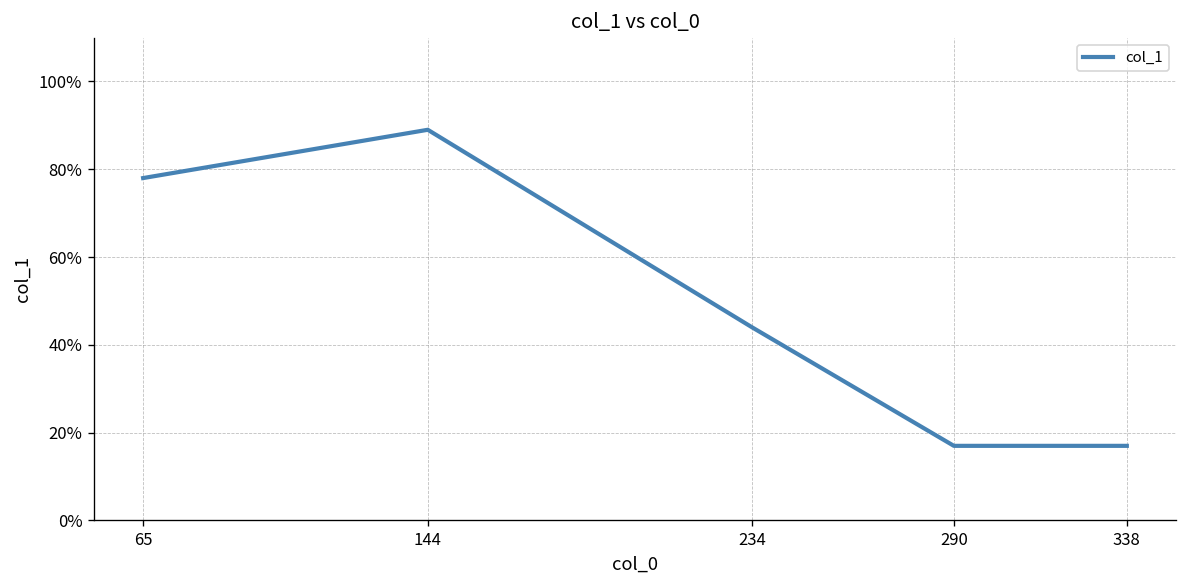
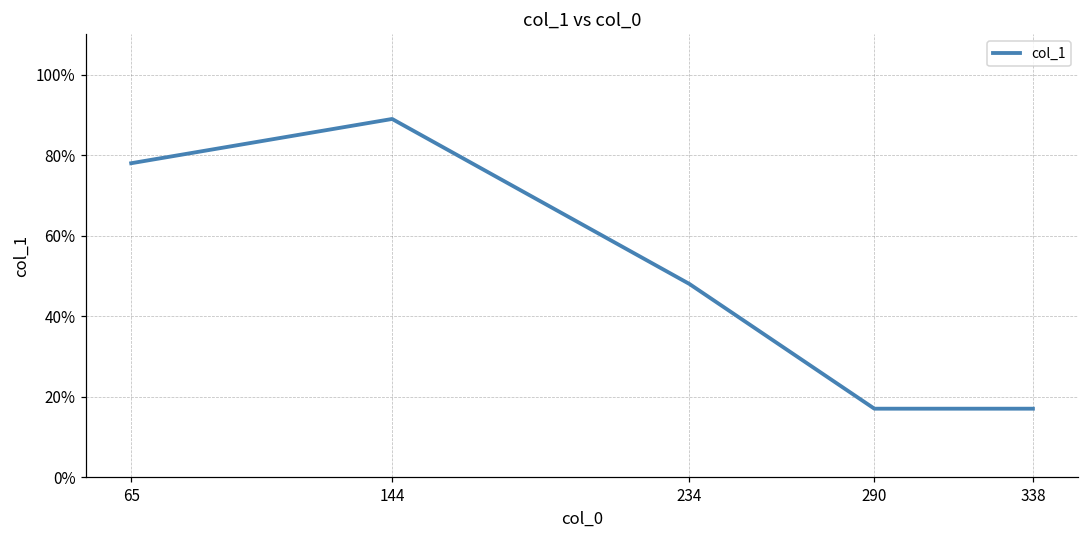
  {
    "65": "78%",
    "144": "89%",
-   "234": "44%",
+   "234": "48%",
    "290": "17%",
    "338": "17%"
  }
